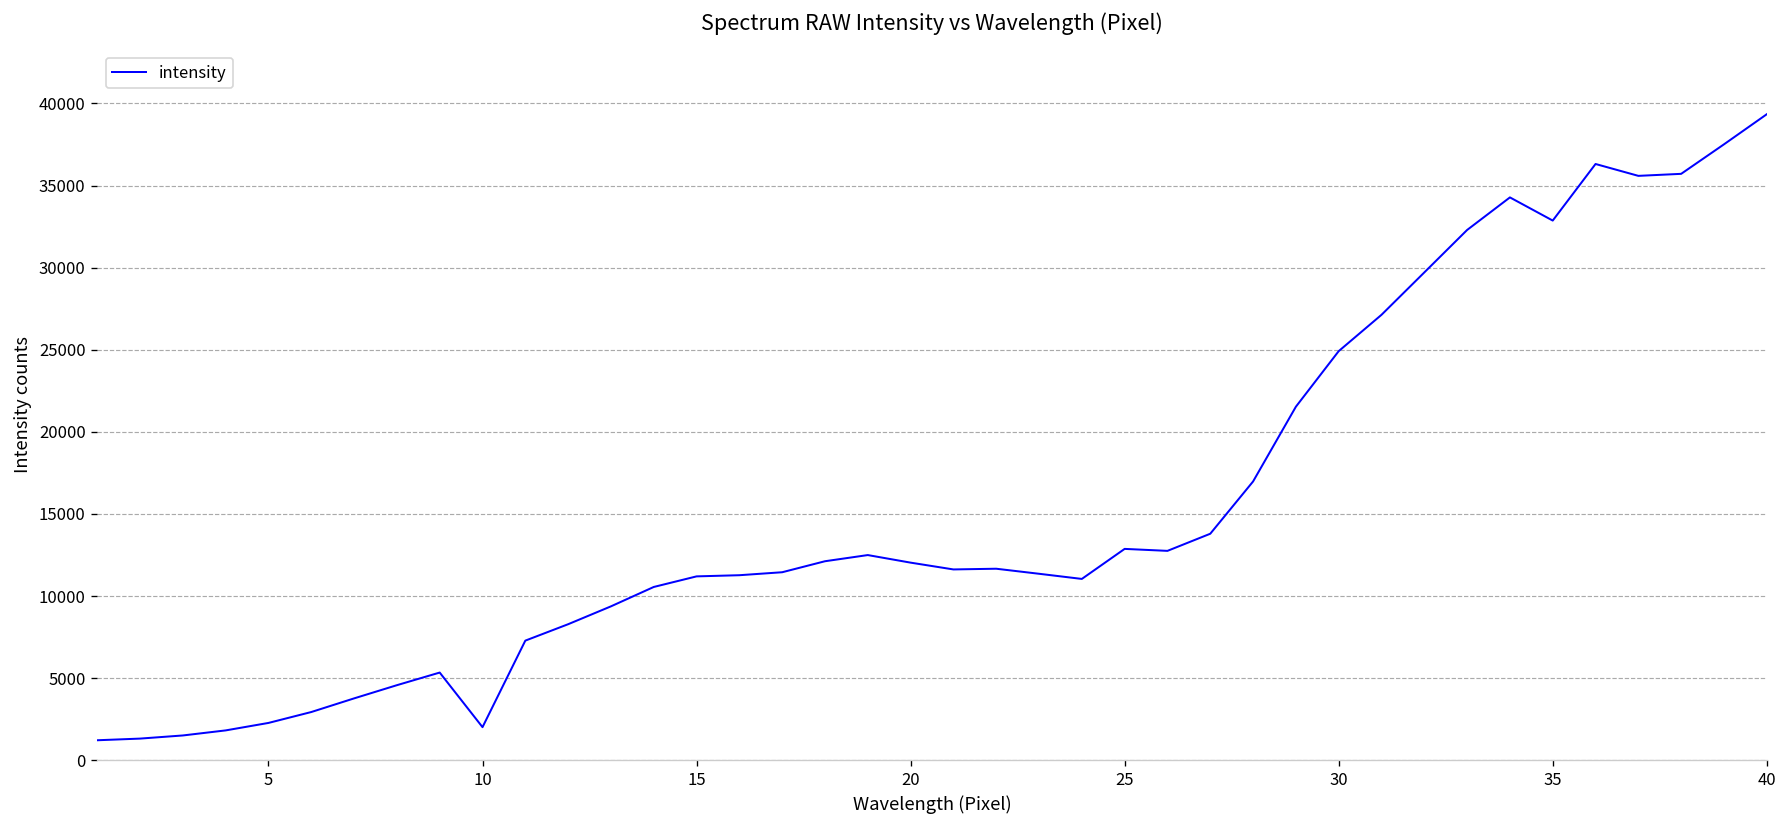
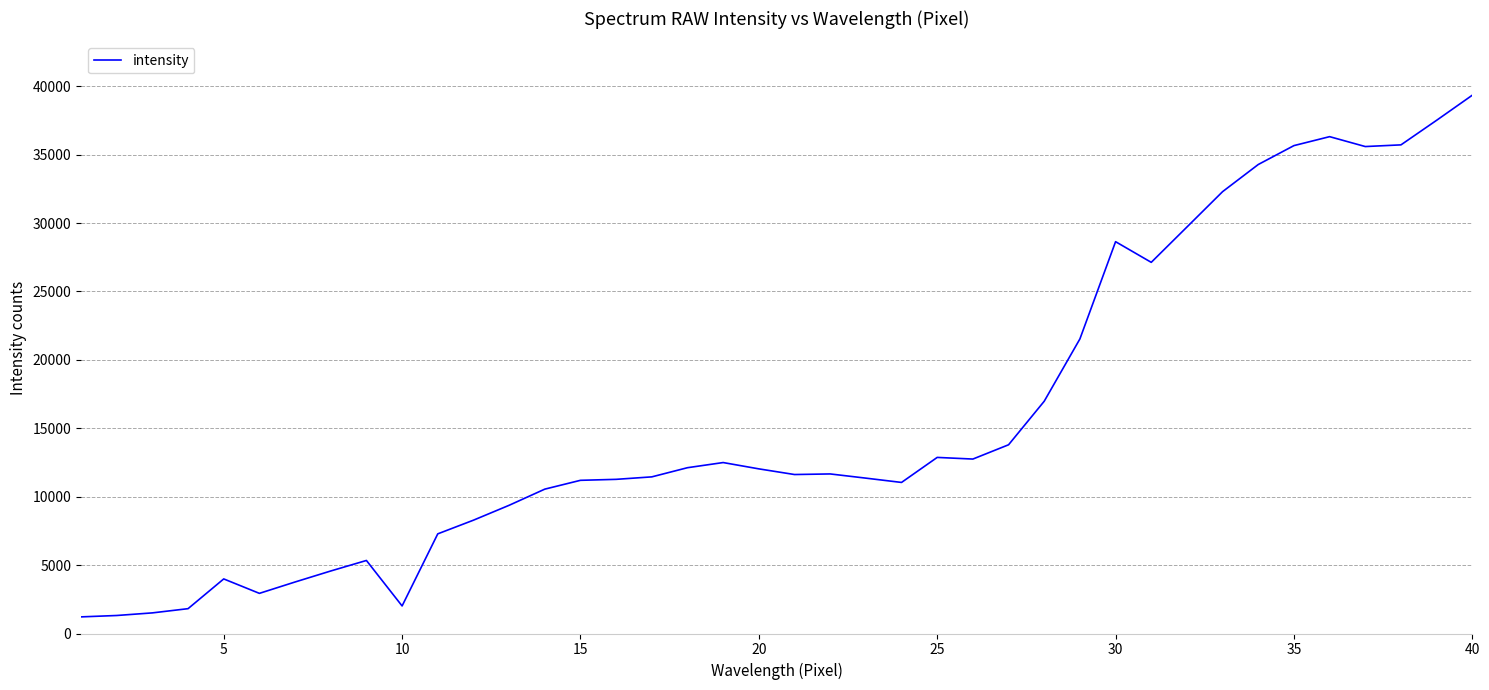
  {
-   "5": 2300,
+   "5": 4000,
    "10": 2000,
    "15": 11200,
    "20": 12000,
    "25": 12900,
-   "30": 24900,
-   "35": 32900,
+   "30": 28600,
+   "35": 35700,
    "40": 39300
  }
